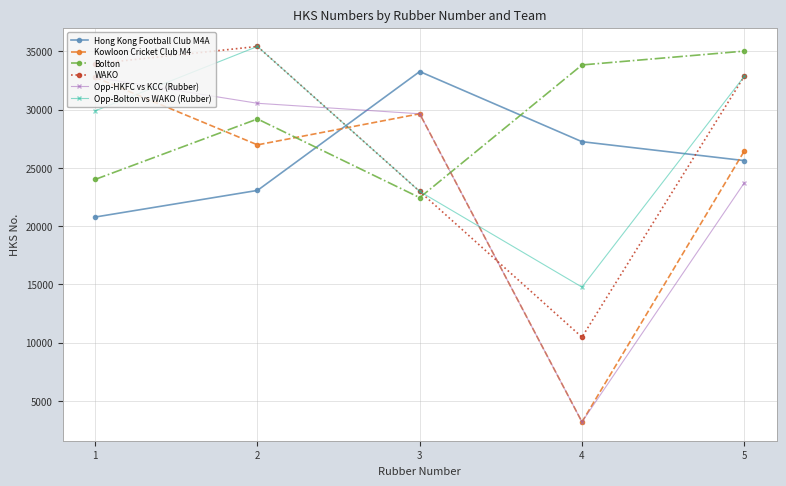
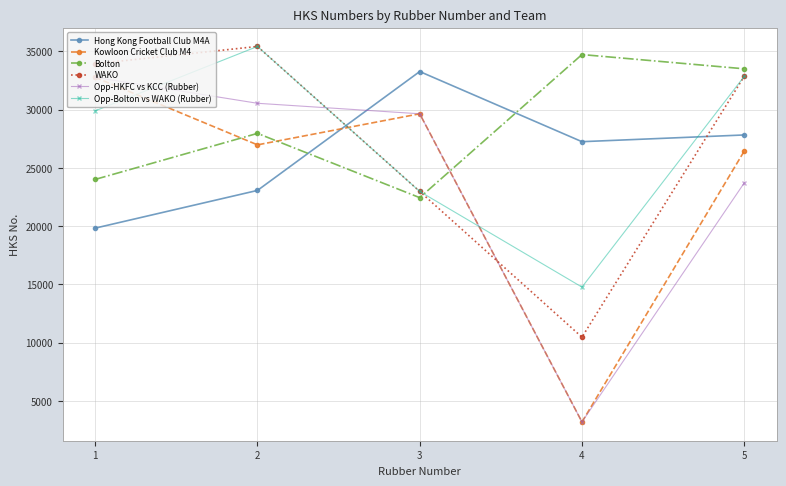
  {
    "Hong Kong Football Club M4A": {
-     "1": 20800,
+     "1": 19800,
      "2": 23100,
      "3": 33300,
      "4": 27300,
-     "5": 25600
+     "5": 27800
    },
    "Kowloon Cricket Club M4": {
      "2": 27000,
      "5": 26400
    },
    "Bolton": {
      "1": 24000,
-     "2": 29200,
+     "2": 28000,
      "3": 22500,
-     "4": 33800,
-     "5": 35000
+     "4": 34700,
+     "5": 33500
    },
    "WAKO": {
      "4": 10500
    },
    "Opp-HKFC vs KCC (Rubber)": {
      "2": 30500,
      "5": 23700
    },
    "Opp-Bolton vs WAKO (Rubber)": {
      "1": 29900,
      "4": 14800
    }
  }
